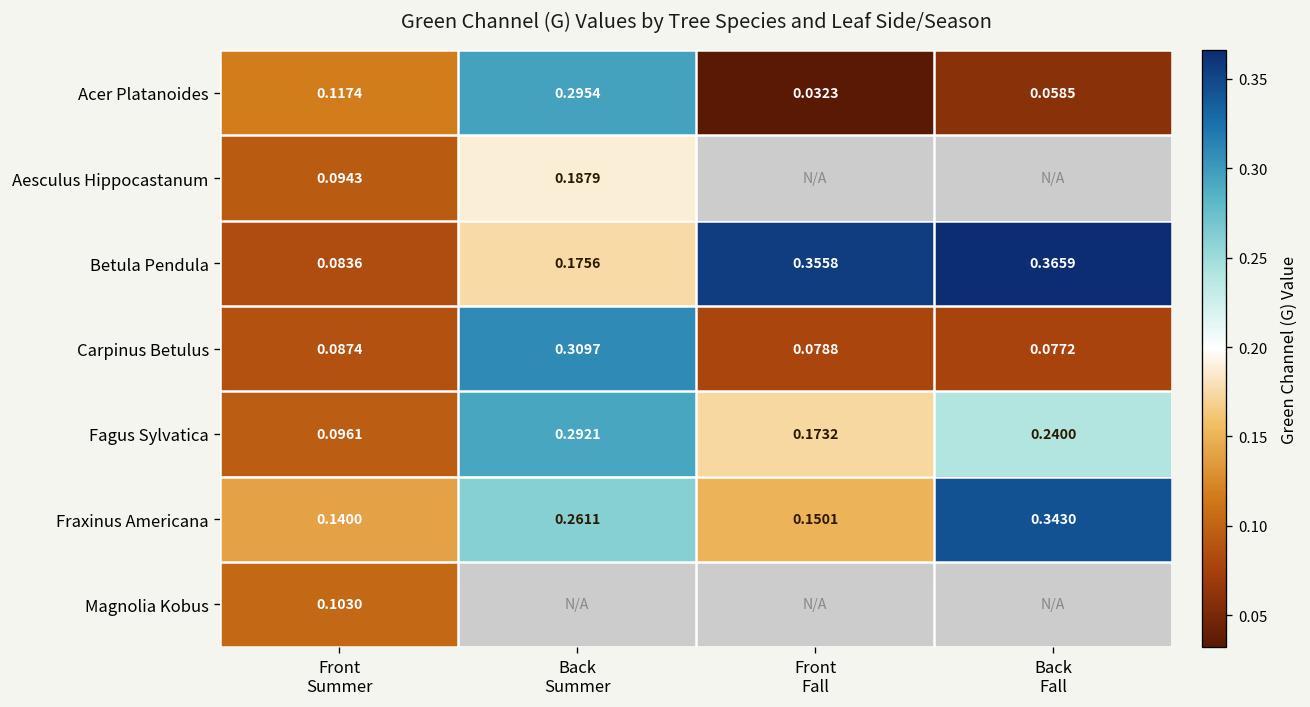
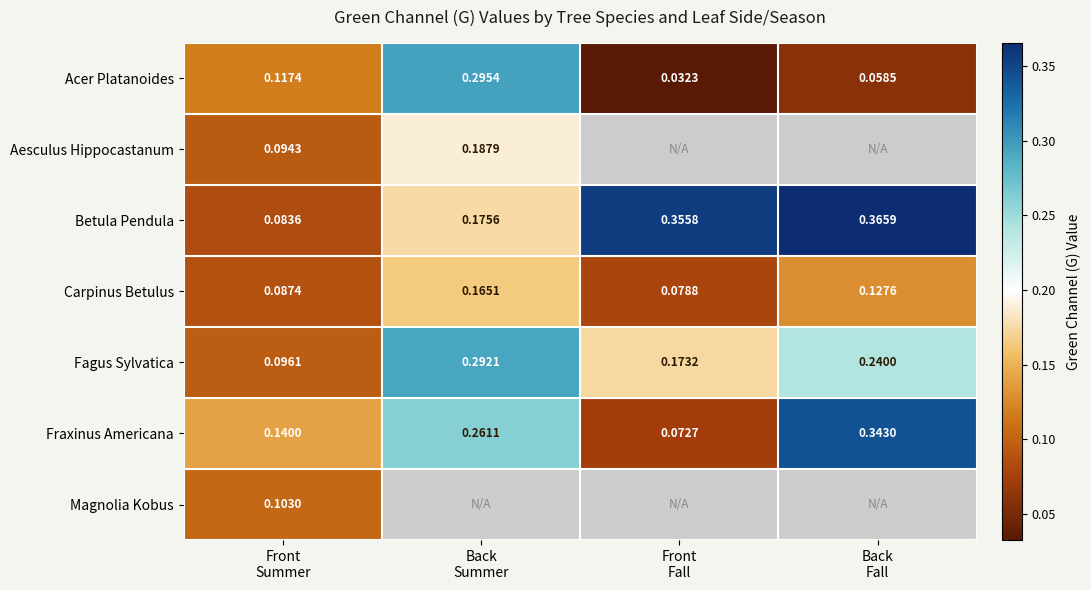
  {
    "Acer Platanoides": {
      "Front Summer": 0.1174,
      "Back Summer": 0.2954,
      "Front Fall": 0.0323,
      "Back Fall": 0.0585
    },
    "Aesculus Hippocastanum": {
      "Front Summer": 0.0943,
      "Back Summer": 0.1879
    },
    "Betula Pendula": {
      "Front Summer": 0.0836,
      "Back Summer": 0.1756,
      "Front Fall": 0.3558,
      "Back Fall": 0.3659
    },
    "Carpinus Betulus": {
      "Front Summer": 0.0874,
-     "Back Summer": 0.3097,
+     "Back Summer": 0.1651,
      "Front Fall": 0.0788,
-     "Back Fall": 0.0772
+     "Back Fall": 0.1276
    },
    "Fagus Sylvatica": {
      "Front Summer": 0.0961,
      "Back Summer": 0.2921,
      "Front Fall": 0.1732,
      "Back Fall": 0.2400
    },
    "Fraxinus Americana": {
      "Front Summer": 0.1400,
      "Back Summer": 0.2611,
-     "Front Fall": 0.1501,
+     "Front Fall": 0.0727,
      "Back Fall": 0.3430
    },
    "Magnolia Kobus": {
      "Front Summer": 0.1030
    }
  }
